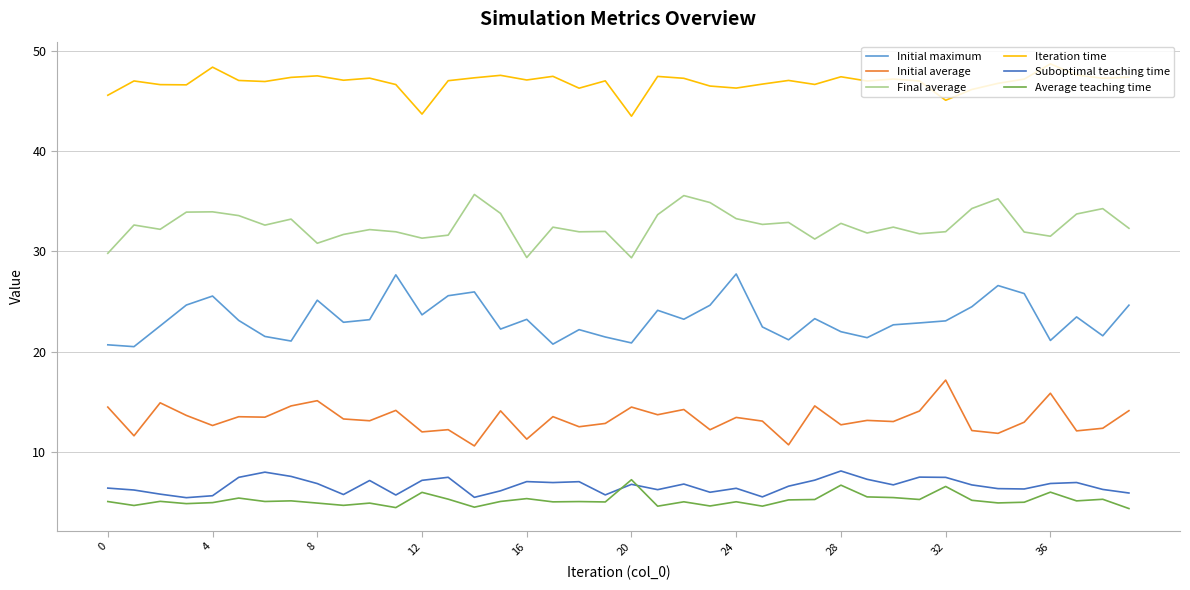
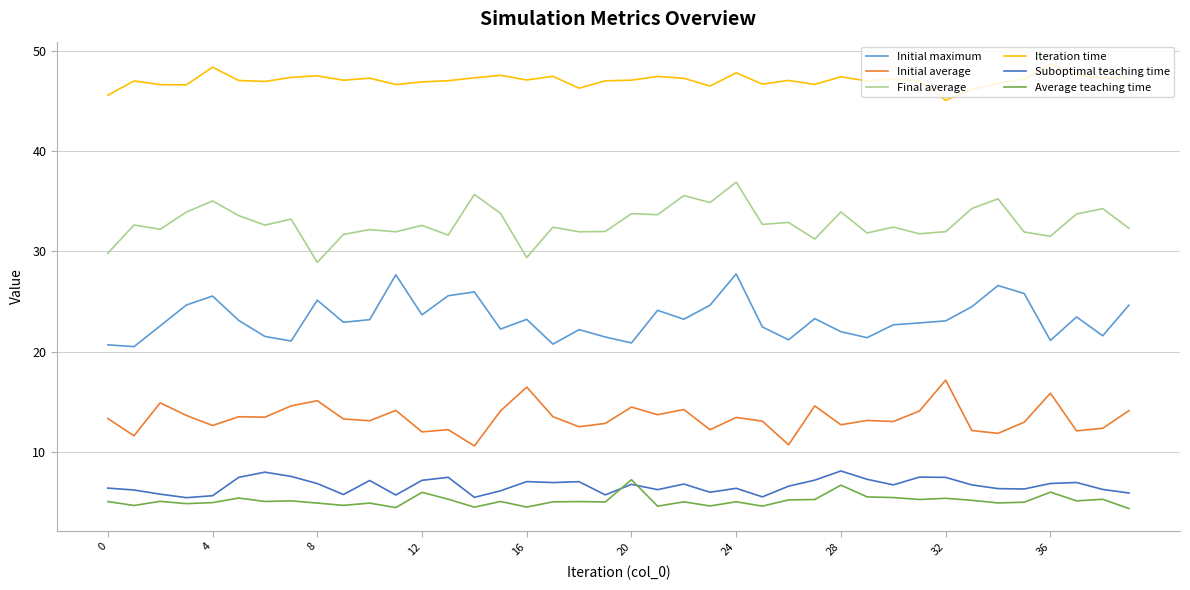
  {
    "Initial average": {
-     "0": 14.5,
+     "0": 13.3,
      "4": 12.6,
      "8": 15.1,
      "12": 12.0,
-     "16": 11.3,
+     "16": 16.5,
      "20": 14.5,
      "24": 13.4,
      "28": 12.7,
      "32": 17.2,
      "36": 15.8
    },
    "Final average": {
      "0": 29.8,
-     "4": 33.9,
-     "8": 30.8,
-     "12": 31.3,
+     "4": 35.0,
+     "8": 28.9,
+     "12": 32.6,
      "16": 29.4,
-     "20": 29.3,
-     "24": 33.2,
-     "28": 32.8,
+     "20": 33.7,
+     "24": 36.9,
+     "28": 33.9,
      "32": 31.9,
      "36": 31.5
    },
    "Iteration time": {
      "0": 45.5,
      "4": 48.3,
      "8": 47.5,
-     "12": 43.7,
+     "12": 46.9,
      "16": 47.1,
-     "20": 43.5,
-     "24": 46.3,
+     "20": 47.1,
+     "24": 47.8,
      "28": 47.4,
      "32": 45.0
    },
    "Average teaching time": {
      "0": 5.0,
      "4": 4.9,
      "8": 4.9,
      "12": 6.0,
-     "16": 5.3,
+     "16": 4.5,
      "20": 7.2,
      "24": 5.0,
      "28": 6.7,
-     "32": 6.6,
+     "32": 5.4,
      "36": 6.0
    }
  }
